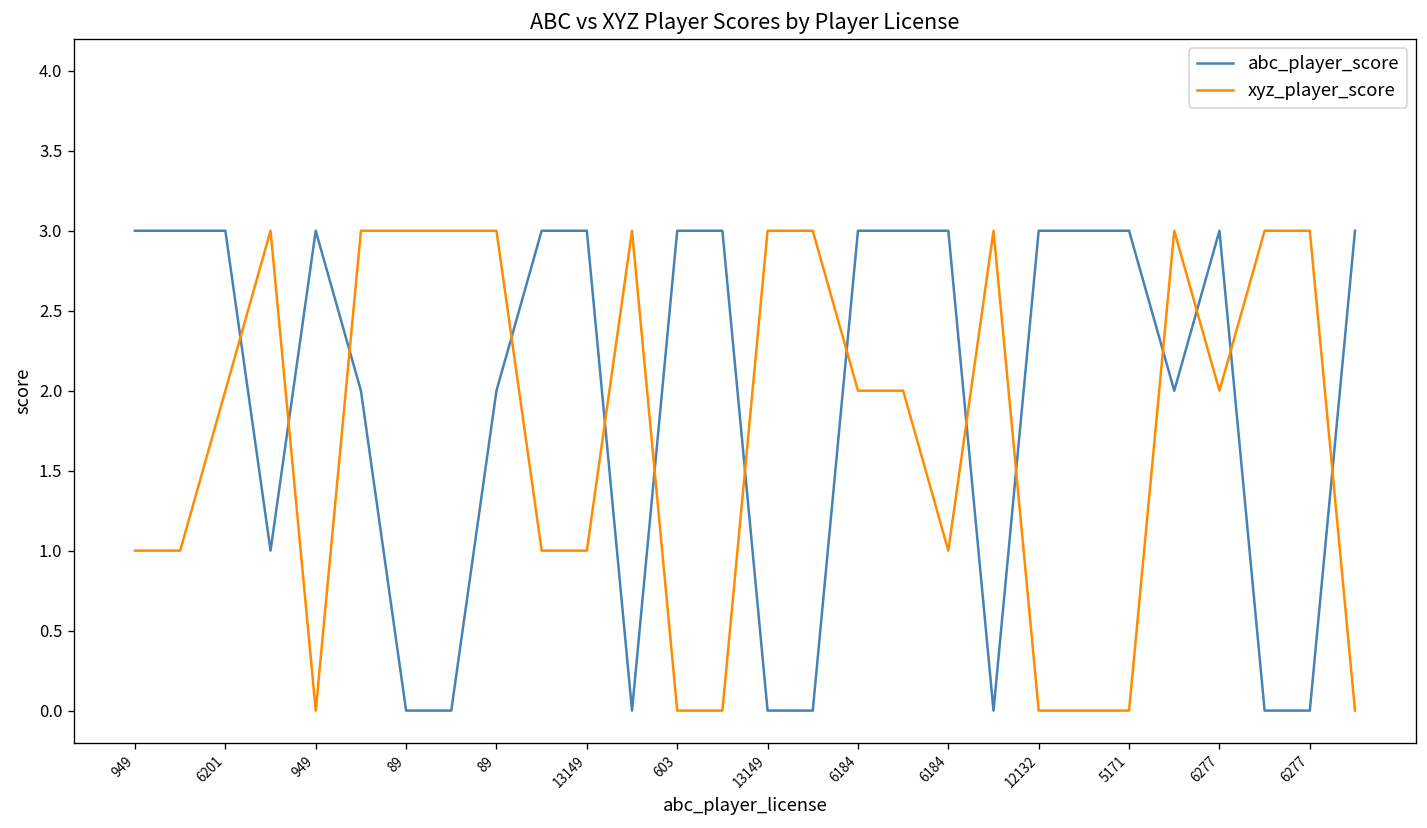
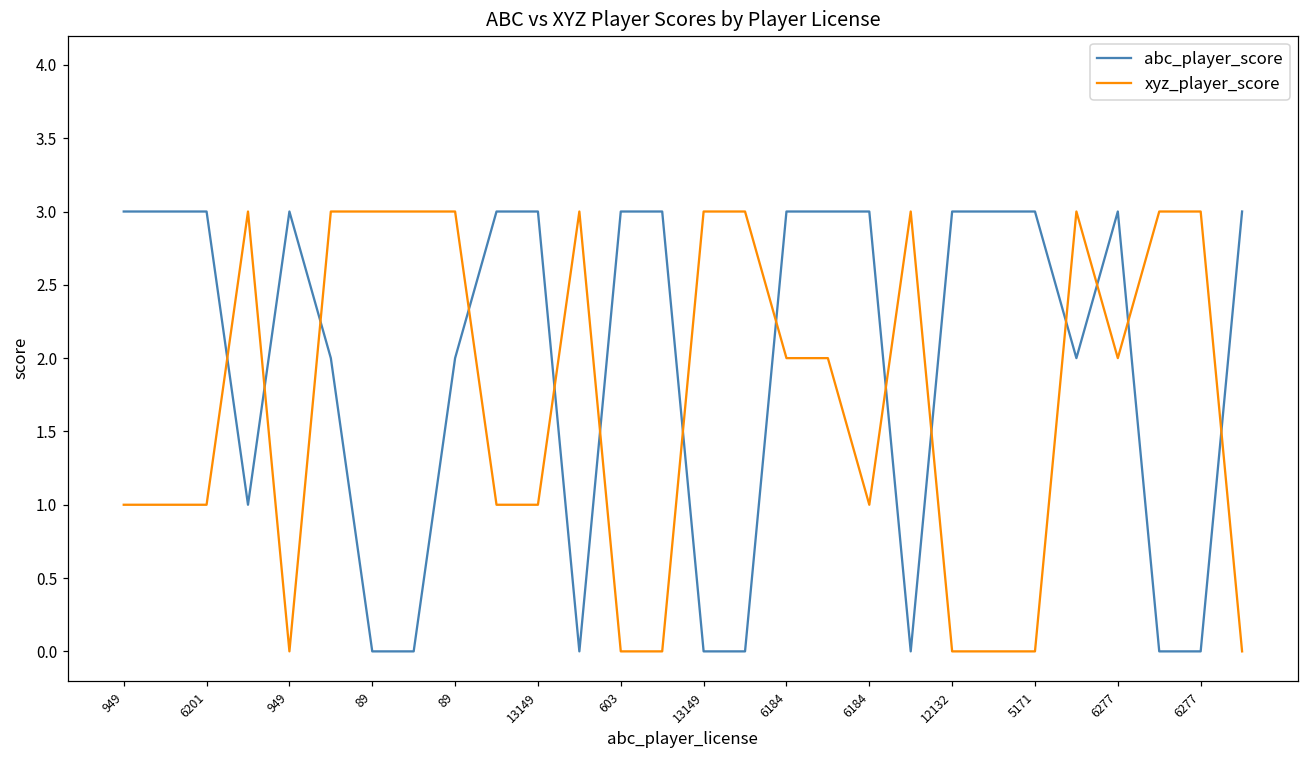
  {
    "abc_player_score": {
      "6201": 3,
      "603": 3,
      "5171": 3
    },
    "xyz_player_score": {
-     "6201": 2,
+     "6201": 1,
      "603": 0,
      "5171": 0
    }
  }
